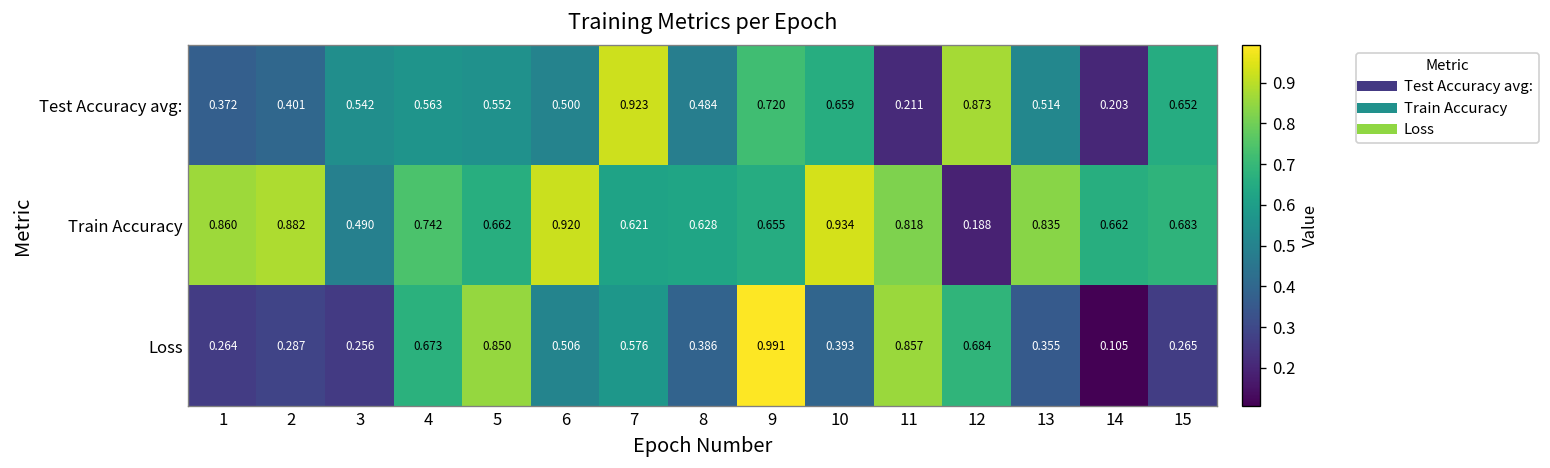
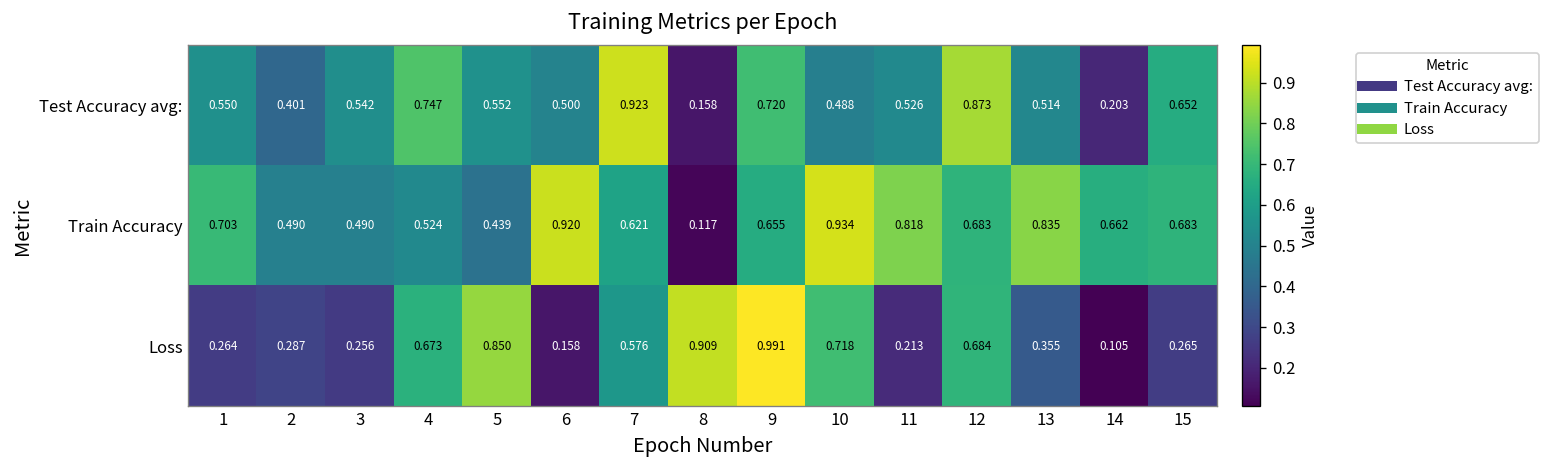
  {
    "Test Accuracy avg:": {
-     "1": 0.372,
+     "1": 0.550,
      "2": 0.401,
      "3": 0.542,
-     "4": 0.563,
+     "4": 0.747,
      "5": 0.552,
      "6": 0.500,
      "7": 0.923,
-     "8": 0.484,
+     "8": 0.158,
      "9": 0.720,
-     "10": 0.659,
-     "11": 0.211,
+     "10": 0.488,
+     "11": 0.526,
      "12": 0.873,
      "13": 0.514,
      "14": 0.203,
      "15": 0.652
    },
    "Train Accuracy": {
-     "1": 0.860,
-     "2": 0.882,
+     "1": 0.703,
+     "2": 0.490,
      "3": 0.490,
-     "4": 0.742,
-     "5": 0.662,
+     "4": 0.524,
+     "5": 0.439,
      "6": 0.920,
      "7": 0.621,
-     "8": 0.628,
+     "8": 0.117,
      "9": 0.655,
      "10": 0.934,
      "11": 0.818,
-     "12": 0.188,
+     "12": 0.683,
      "13": 0.835,
      "14": 0.662,
      "15": 0.683
    },
    "Loss": {
      "1": 0.264,
      "2": 0.287,
      "3": 0.256,
      "4": 0.673,
      "5": 0.850,
-     "6": 0.506,
+     "6": 0.158,
      "7": 0.576,
-     "8": 0.386,
+     "8": 0.909,
      "9": 0.991,
-     "10": 0.393,
-     "11": 0.857,
+     "10": 0.718,
+     "11": 0.213,
      "12": 0.684,
      "13": 0.355,
      "14": 0.105,
      "15": 0.265
    }
  }
